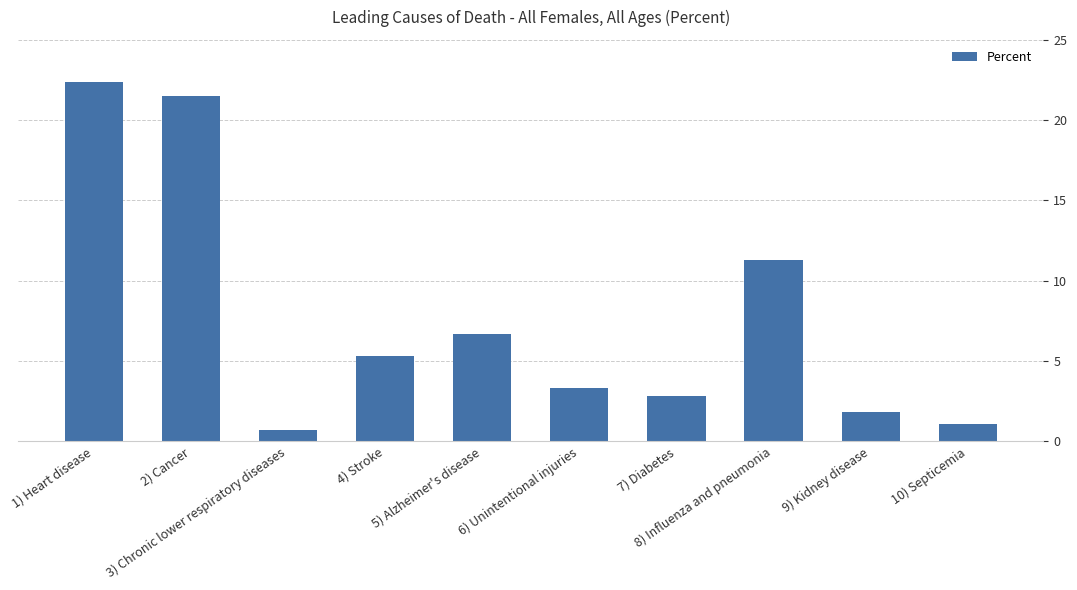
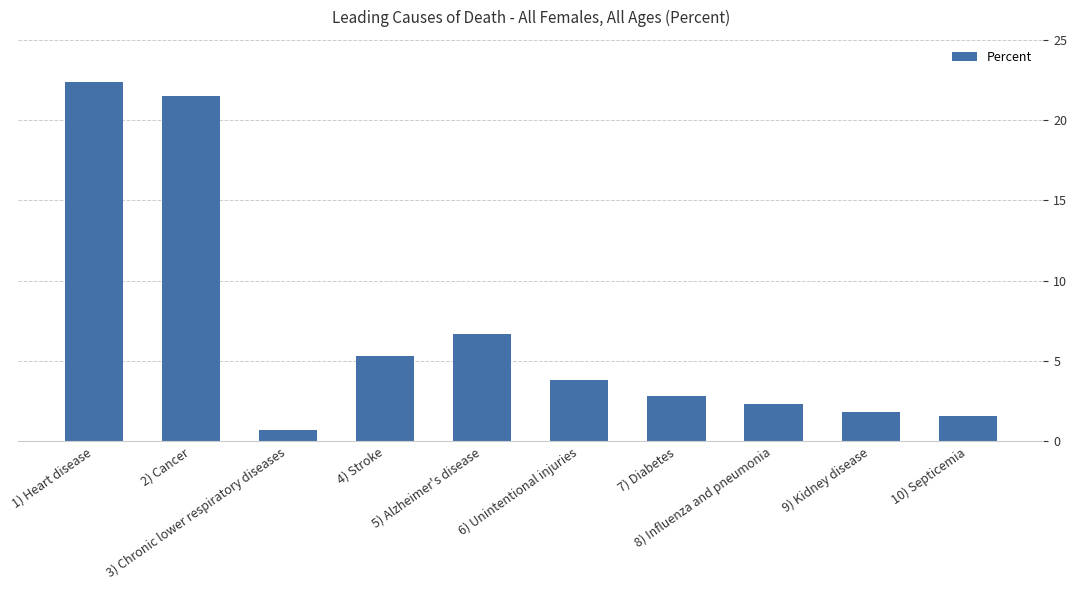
  {
    "1) Heart disease": 22.4,
    "2) Cancer": 21.5,
    "3) Chronic lower respiratory diseases": 0.7,
    "4) Stroke": 5.3,
    "5) Alzheimer's disease": 6.7,
-   "6) Unintentional injuries": 3.3,
+   "6) Unintentional injuries": 3.8,
    "7) Diabetes": 2.8,
-   "8) Influenza and pneumonia": 11.3,
+   "8) Influenza and pneumonia": 2.3,
    "9) Kidney disease": 1.8,
-   "10) Septicemia": 1.1
+   "10) Septicemia": 1.6
  }
